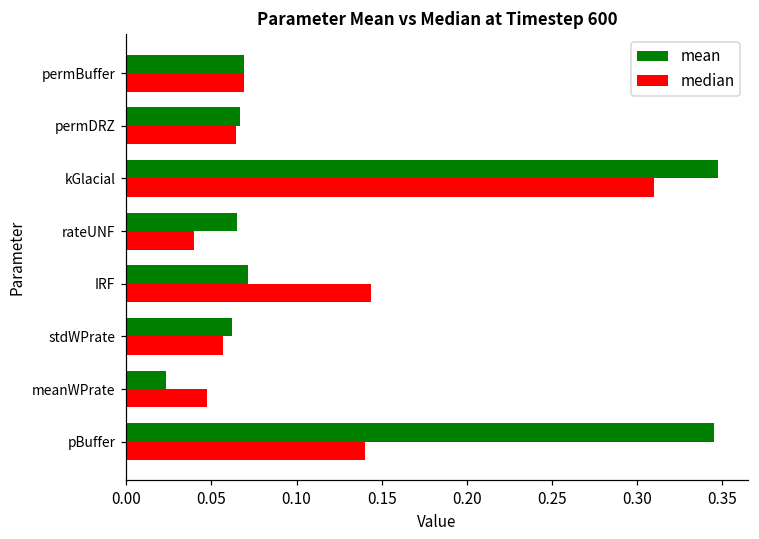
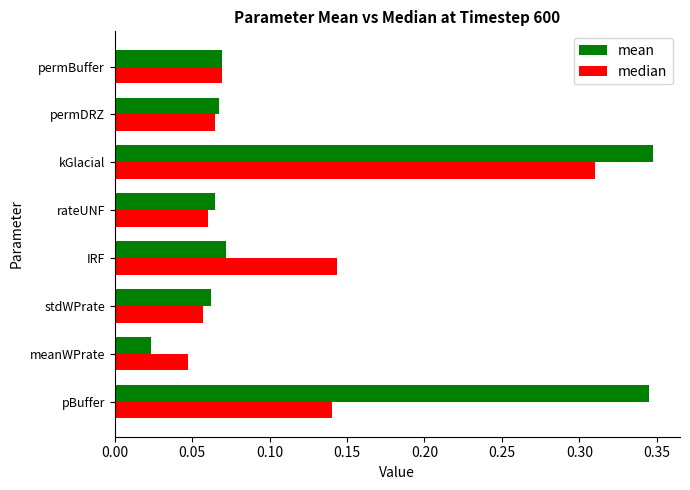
  {
    "mean": {
      "permBuffer": 0.07,
      "permDRZ": 0.067,
      "kGlacial": 0.348,
      "rateUNF": 0.065,
      "IRF": 0.072,
      "stdWPrate": 0.062,
      "meanWPrate": 0.024,
      "pBuffer": 0.345
    },
    "median": {
      "permBuffer": 0.07,
      "permDRZ": 0.065,
      "kGlacial": 0.31,
-     "rateUNF": 0.04,
+     "rateUNF": 0.06,
      "IRF": 0.144,
      "stdWPrate": 0.057,
      "meanWPrate": 0.048,
      "pBuffer": 0.14
    }
  }
